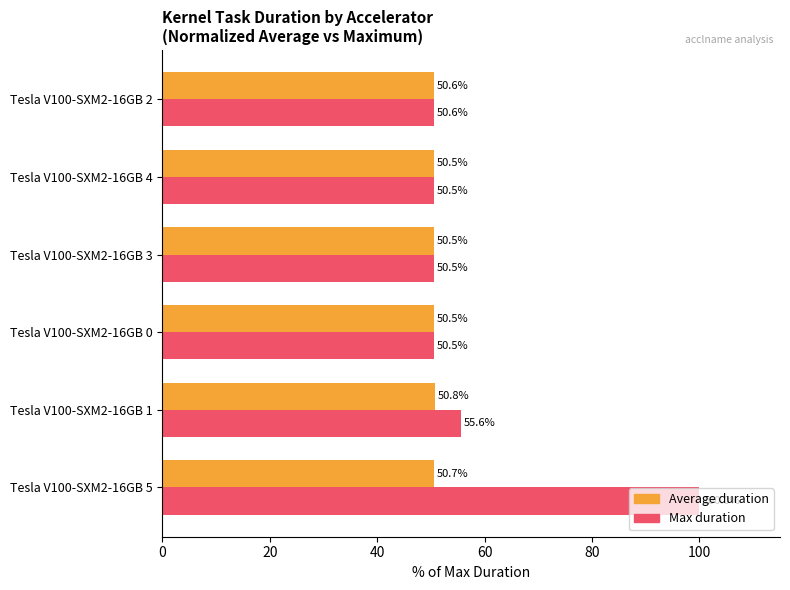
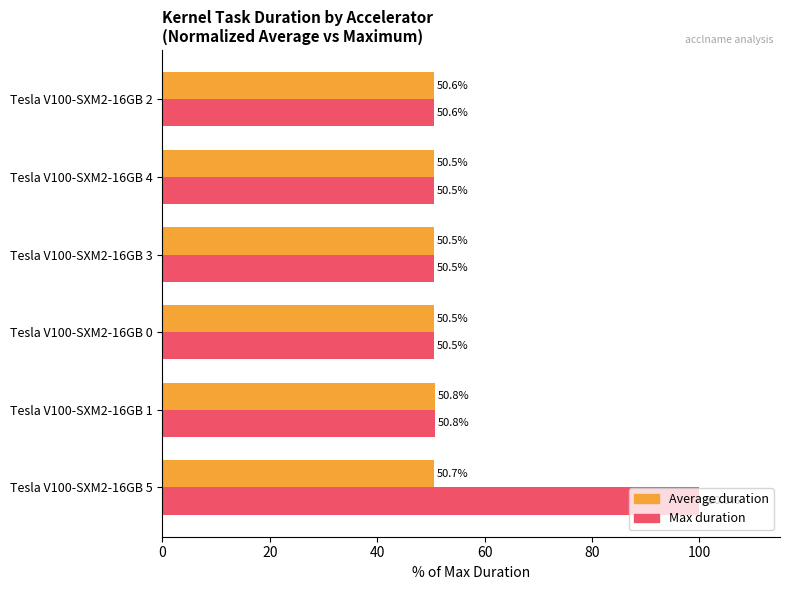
  {
    "Average duration": {
      "Tesla V100-SXM2-16GB 2": "50.6%",
      "Tesla V100-SXM2-16GB 4": "50.5%",
      "Tesla V100-SXM2-16GB 3": "50.5%",
      "Tesla V100-SXM2-16GB 0": "50.5%",
      "Tesla V100-SXM2-16GB 1": "50.8%",
      "Tesla V100-SXM2-16GB 5": "50.7%"
    },
    "Max duration": {
      "Tesla V100-SXM2-16GB 2": "50.6%",
      "Tesla V100-SXM2-16GB 4": "50.5%",
      "Tesla V100-SXM2-16GB 3": "50.5%",
      "Tesla V100-SXM2-16GB 0": "50.5%",
-     "Tesla V100-SXM2-16GB 1": "55.6%"
+     "Tesla V100-SXM2-16GB 1": "50.8%"
    }
  }
